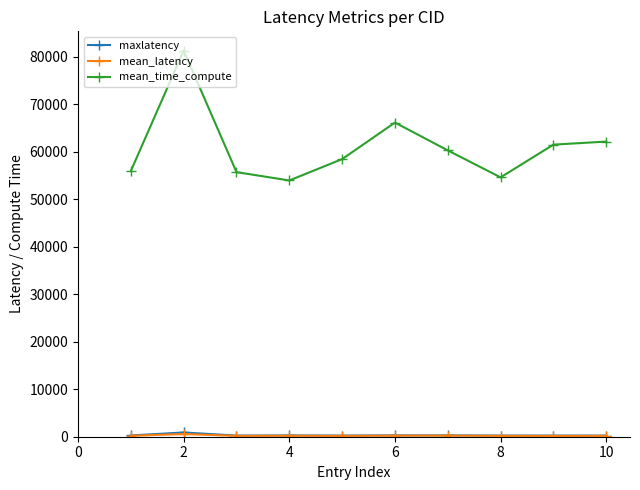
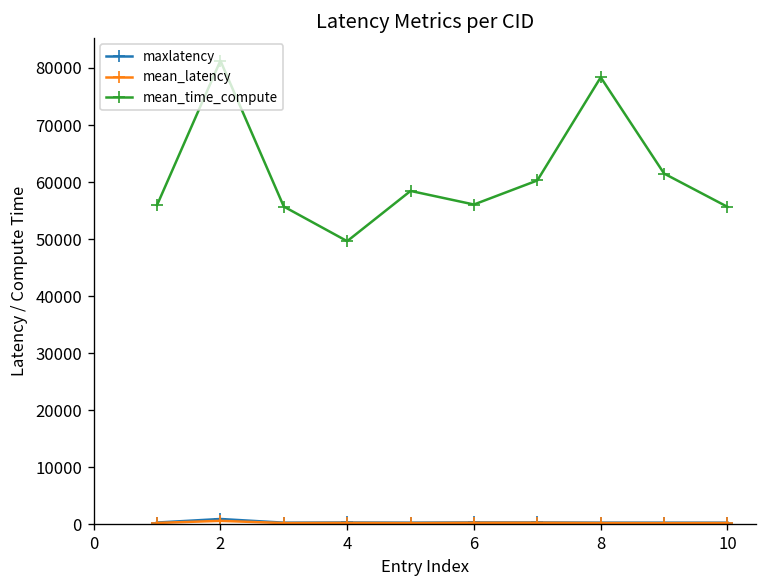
  {
    "mean_time_compute": {
-     "4": 54000,
-     "6": 66000,
-     "8": 55000,
-     "10": 62000
+     "4": 50000,
+     "6": 56000,
+     "8": 78000,
+     "10": 56000
    }
  }
